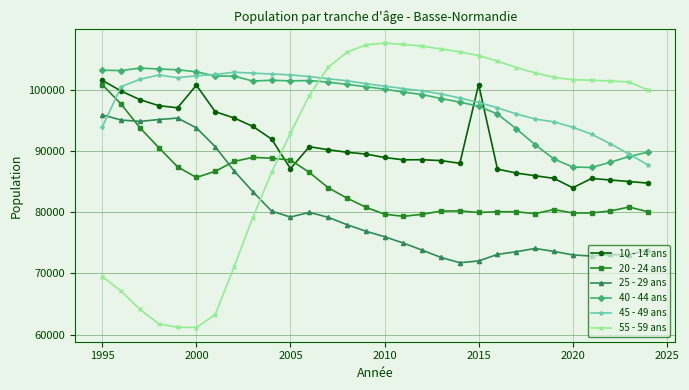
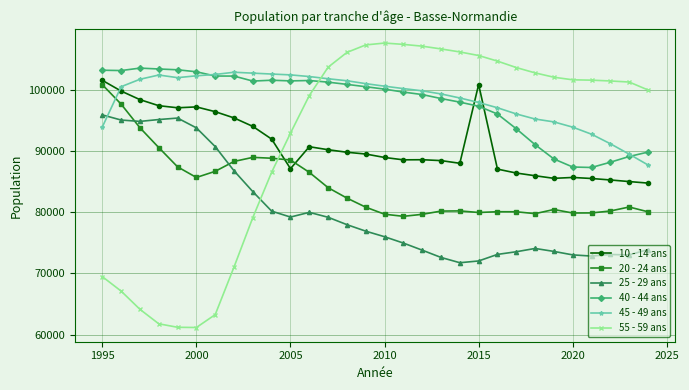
  {
    "10 - 14 ans": {
      "1995": 102000,
-     "2000": 101000,
+     "2000": 97000,
      "2005": 87000,
      "2010": 89000,
      "2015": 101000,
-     "2020": 84000
+     "2020": 86000
    }
  }
